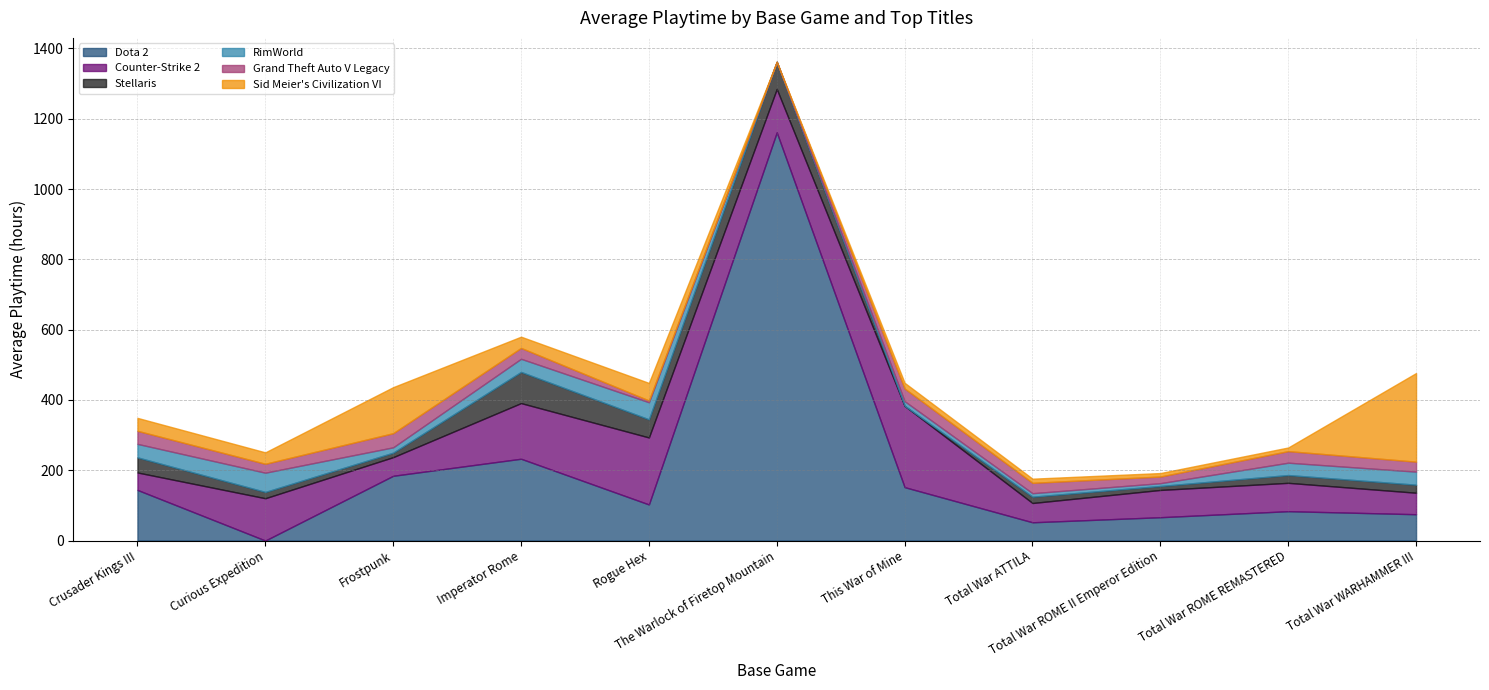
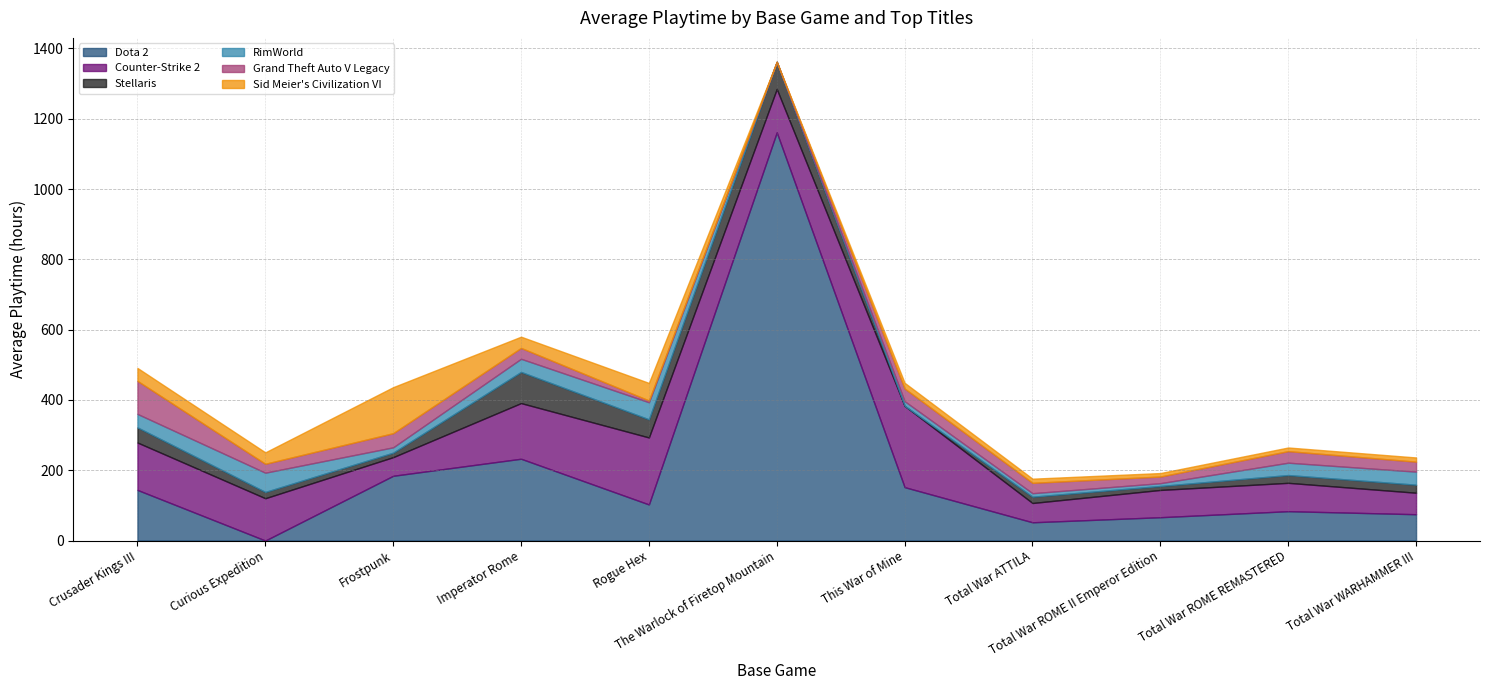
  {
    "Dota 2": {
      "Crusader Kings III": 140,
      "Curious Expedition": 0,
      "Frostpunk": 180,
      "Imperator Rome": 230,
      "Rogue Hex": 100,
      "The Warlock of Firetop Mountain": 1160,
      "This War of Mine": 150,
      "Total War ATTILA": 50,
      "Total War ROME II Emperor Edition": 70,
      "Total War ROME REMASTERED": 80,
      "Total War WARHAMMER III": 70
    },
    "Counter-Strike 2": {
-     "Crusader Kings III": 50,
+     "Crusader Kings III": 130,
      "Curious Expedition": 120,
      "Frostpunk": 50,
      "Imperator Rome": 160,
      "Rogue Hex": 190,
      "The Warlock of Firetop Mountain": 120,
      "Total War ATTILA": 50,
      "Total War ROME II Emperor Edition": 80,
      "Total War ROME REMASTERED": 80,
      "Total War WARHAMMER III": 60
    },
    "Stellaris": {
      "Crusader Kings III": 40,
      "Curious Expedition": 20,
      "Frostpunk": 10,
      "Imperator Rome": 90,
      "Rogue Hex": 50,
      "Total War ATTILA": 20,
      "Total War ROME II Emperor Edition": 10,
      "Total War ROME REMASTERED": 20,
      "Total War WARHAMMER III": 20
    },
    "RimWorld": {
      "Crusader Kings III": 40,
      "Curious Expedition": 50,
      "Frostpunk": 20,
      "Imperator Rome": 40,
      "This War of Mine": 10,
      "Total War ATTILA": 10,
      "Total War ROME II Emperor Edition": 10,
      "Total War ROME REMASTERED": 40,
      "Total War WARHAMMER III": 40
    },
    "Grand Theft Auto V Legacy": {
-     "Crusader Kings III": 40,
+     "Crusader Kings III": 90,
      "Curious Expedition": 30,
      "Frostpunk": 40,
      "Imperator Rome": 30,
      "This War of Mine": 40,
      "Total War ATTILA": 30,
      "Total War ROME II Emperor Edition": 20,
      "Total War ROME REMASTERED": 30,
      "Total War WARHAMMER III": 30
    },
    "Sid Meier's Civilization VI": {
      "Crusader Kings III": 40,
      "Curious Expedition": 30,
      "Frostpunk": 130,
      "Imperator Rome": 30,
      "Rogue Hex": 50,
      "This War of Mine": 20,
      "Total War ATTILA": 10,
      "Total War ROME II Emperor Edition": 10,
      "Total War ROME REMASTERED": 10,
-     "Total War WARHAMMER III": 250
+     "Total War WARHAMMER III": 10
    }
  }
